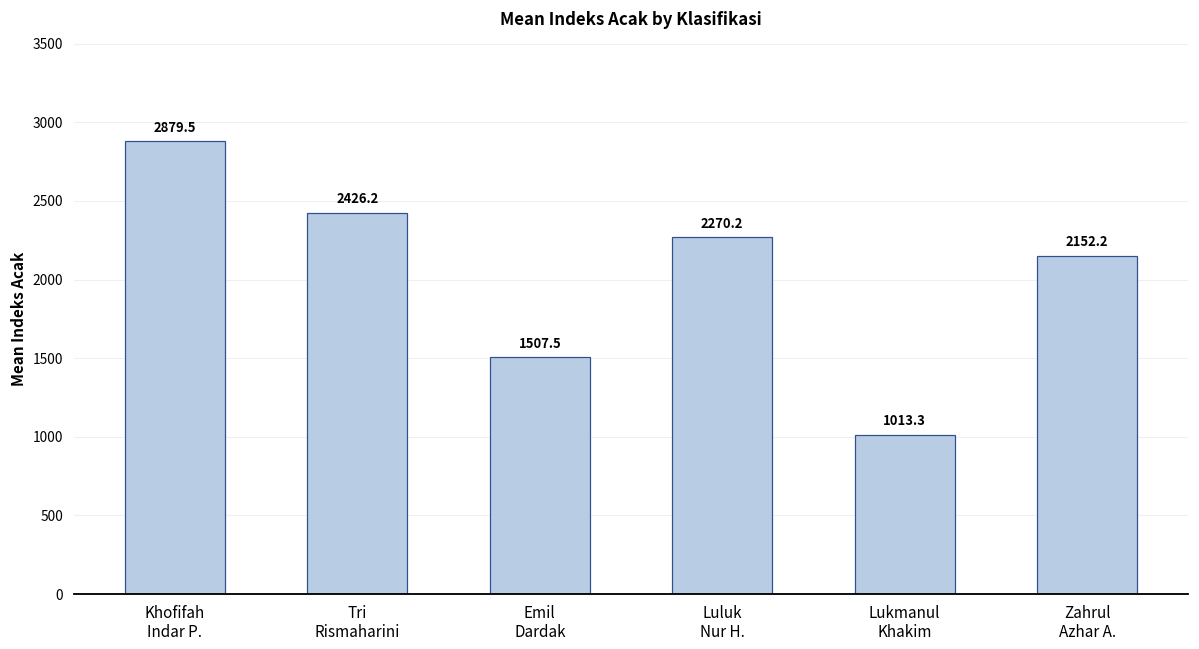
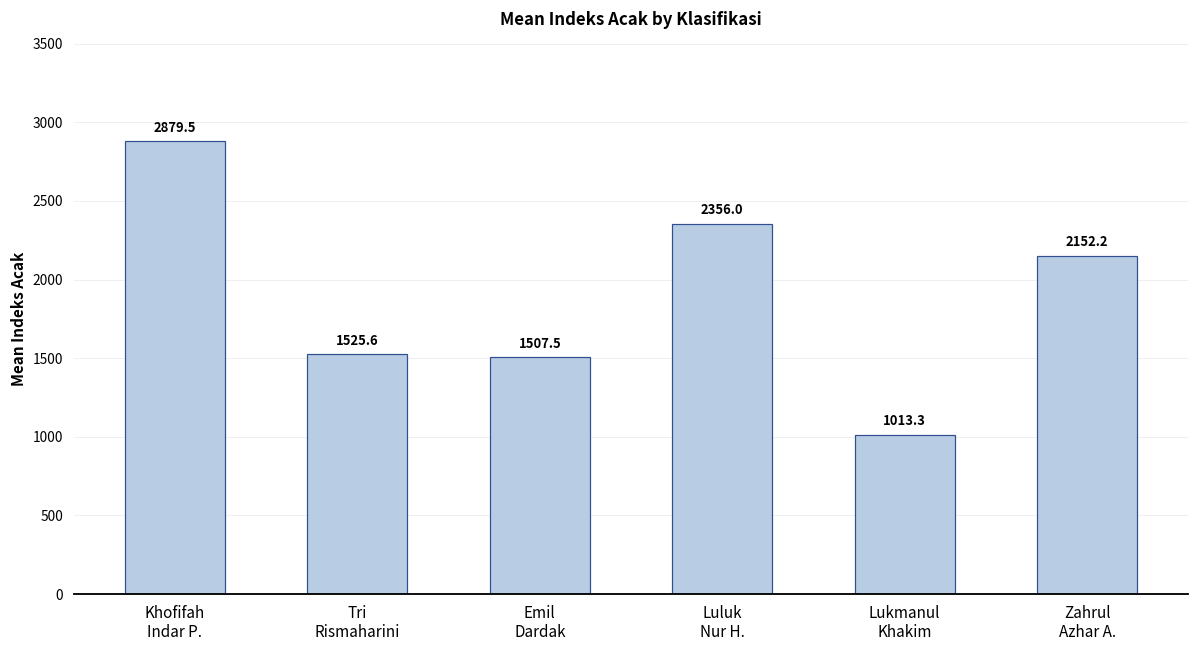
  {
    "Khofifah Indar P.": 2879.5,
-   "Tri Rismaharini": 2426.2,
+   "Tri Rismaharini": 1525.6,
    "Emil Dardak": 1507.5,
-   "Luluk Nur H.": 2270.2,
+   "Luluk Nur H.": 2356.0,
    "Lukmanul Khakim": 1013.3,
    "Zahrul Azhar A.": 2152.2
  }
